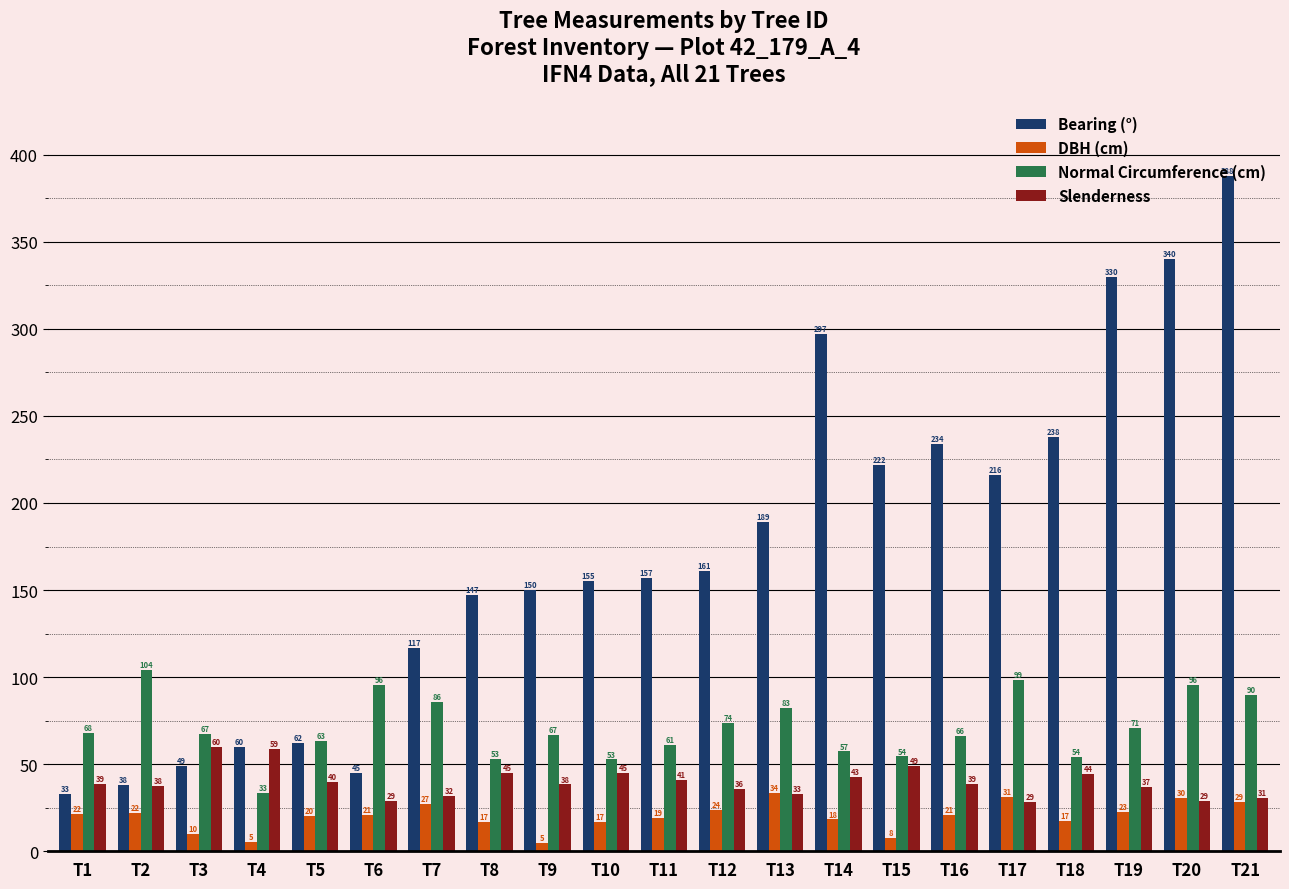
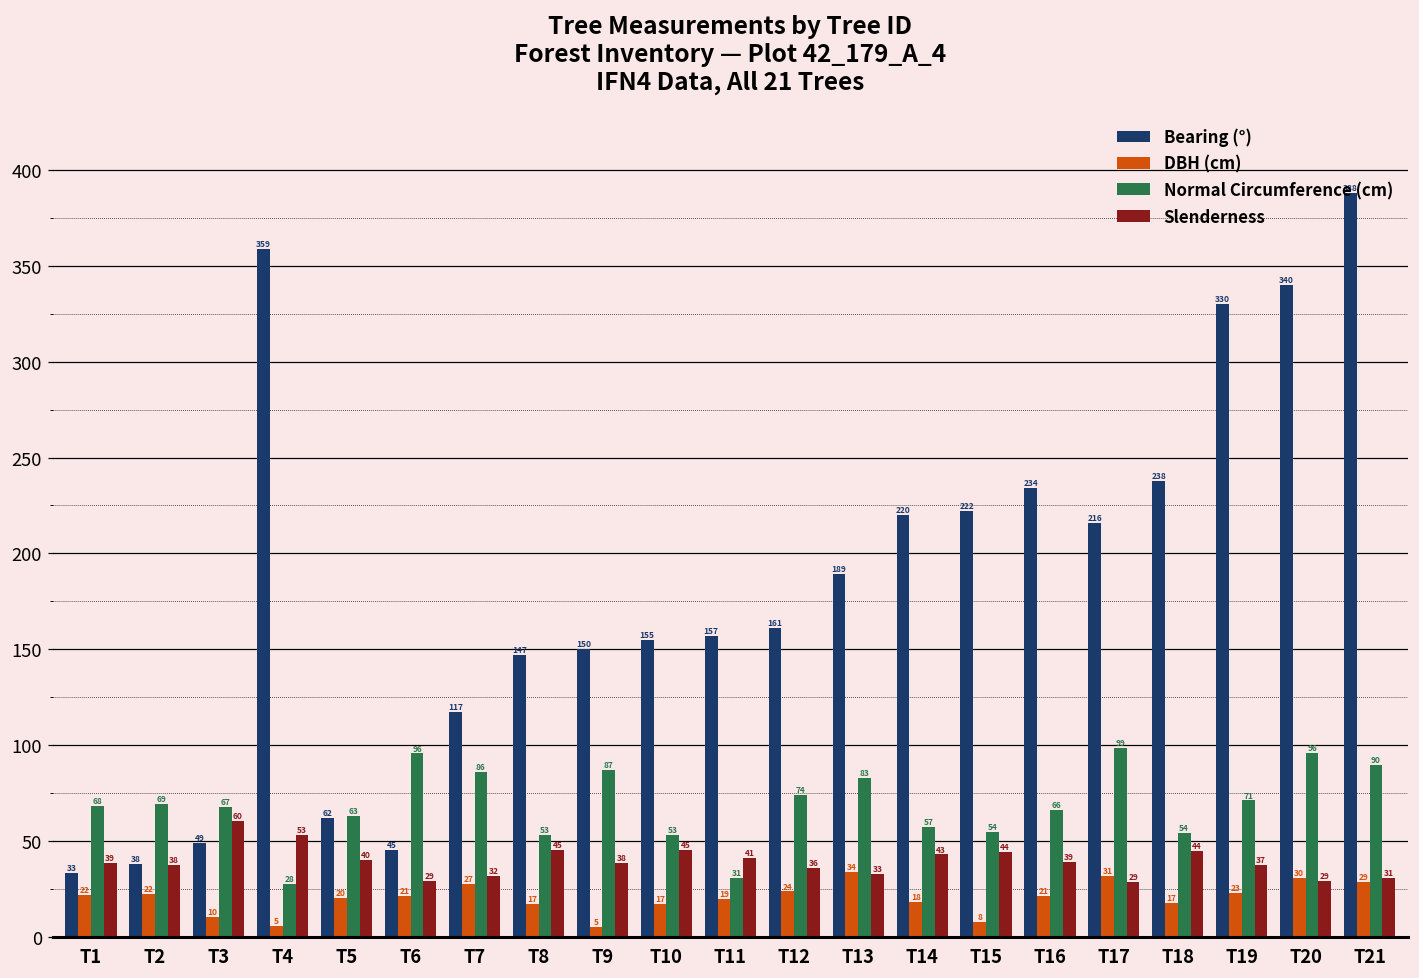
  {
    "Bearing (°)": {
      "T1": 33,
      "T2": 38,
      "T3": 49,
-     "T4": 60,
+     "T4": 359,
      "T5": 62,
      "T6": 45,
      "T7": 117,
      "T8": 147,
      "T9": 150,
      "T10": 155,
      "T11": 157,
      "T12": 161,
      "T13": 189,
-     "T14": 297,
+     "T14": 220,
      "T15": 222,
      "T16": 234,
      "T17": 216,
      "T18": 238,
      "T19": 330,
      "T20": 340,
      "T21": 388
    },
    "DBH (cm)": {
      "T1": 22,
      "T2": 22,
      "T3": 10,
      "T4": 5,
      "T5": 20,
      "T6": 21,
      "T7": 27,
      "T8": 17,
      "T9": 5,
      "T10": 17,
      "T11": 19,
      "T12": 24,
      "T13": 34,
      "T14": 18,
      "T15": 8,
      "T16": 21,
      "T17": 31,
      "T18": 17,
      "T19": 23,
      "T20": 30,
      "T21": 29
    },
    "Normal Circumference (cm)": {
      "T1": 68,
-     "T2": 104,
+     "T2": 69,
      "T3": 67,
-     "T4": 33,
+     "T4": 28,
      "T5": 63,
      "T6": 96,
      "T7": 86,
      "T8": 53,
-     "T9": 67,
+     "T9": 87,
      "T10": 53,
-     "T11": 61,
+     "T11": 31,
      "T12": 74,
      "T13": 83,
      "T14": 57,
      "T15": 54,
      "T16": 66,
      "T17": 99,
      "T18": 54,
      "T19": 71,
      "T20": 96,
      "T21": 90
    },
    "Slenderness": {
      "T1": 39,
      "T2": 38,
      "T3": 60,
-     "T4": 59,
+     "T4": 53,
      "T5": 40,
      "T6": 29,
      "T7": 32,
      "T8": 45,
      "T9": 38,
      "T10": 45,
      "T11": 41,
      "T12": 36,
      "T13": 33,
      "T14": 43,
-     "T15": 49,
+     "T15": 44,
      "T16": 39,
      "T17": 29,
      "T18": 44,
      "T19": 37,
      "T20": 29,
      "T21": 31
    }
  }
